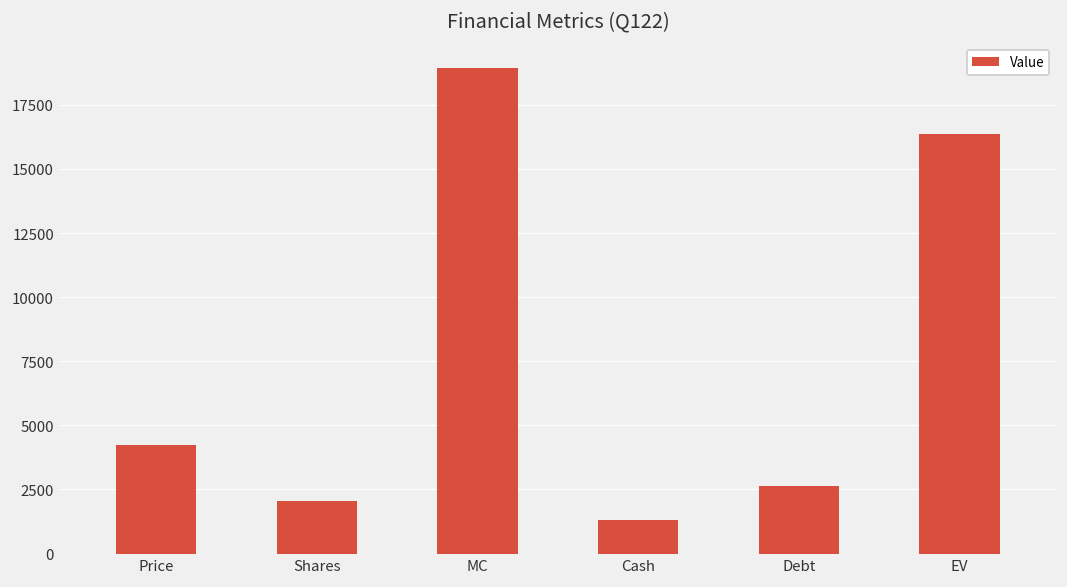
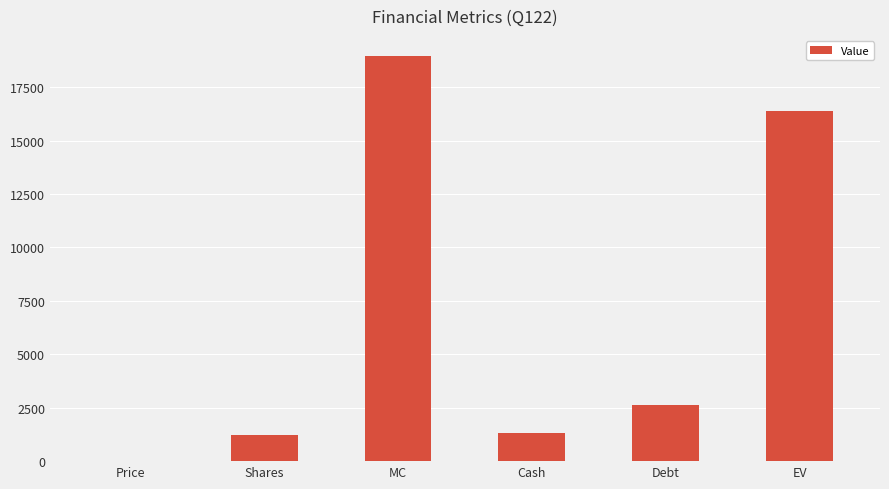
  {
-   "Price": 4200,
-   "Shares": 2000,
+   "Price": 0,
+   "Shares": 1200,
    "MC": 19000,
    "Cash": 1300,
    "Debt": 2600,
    "EV": 16400
  }
